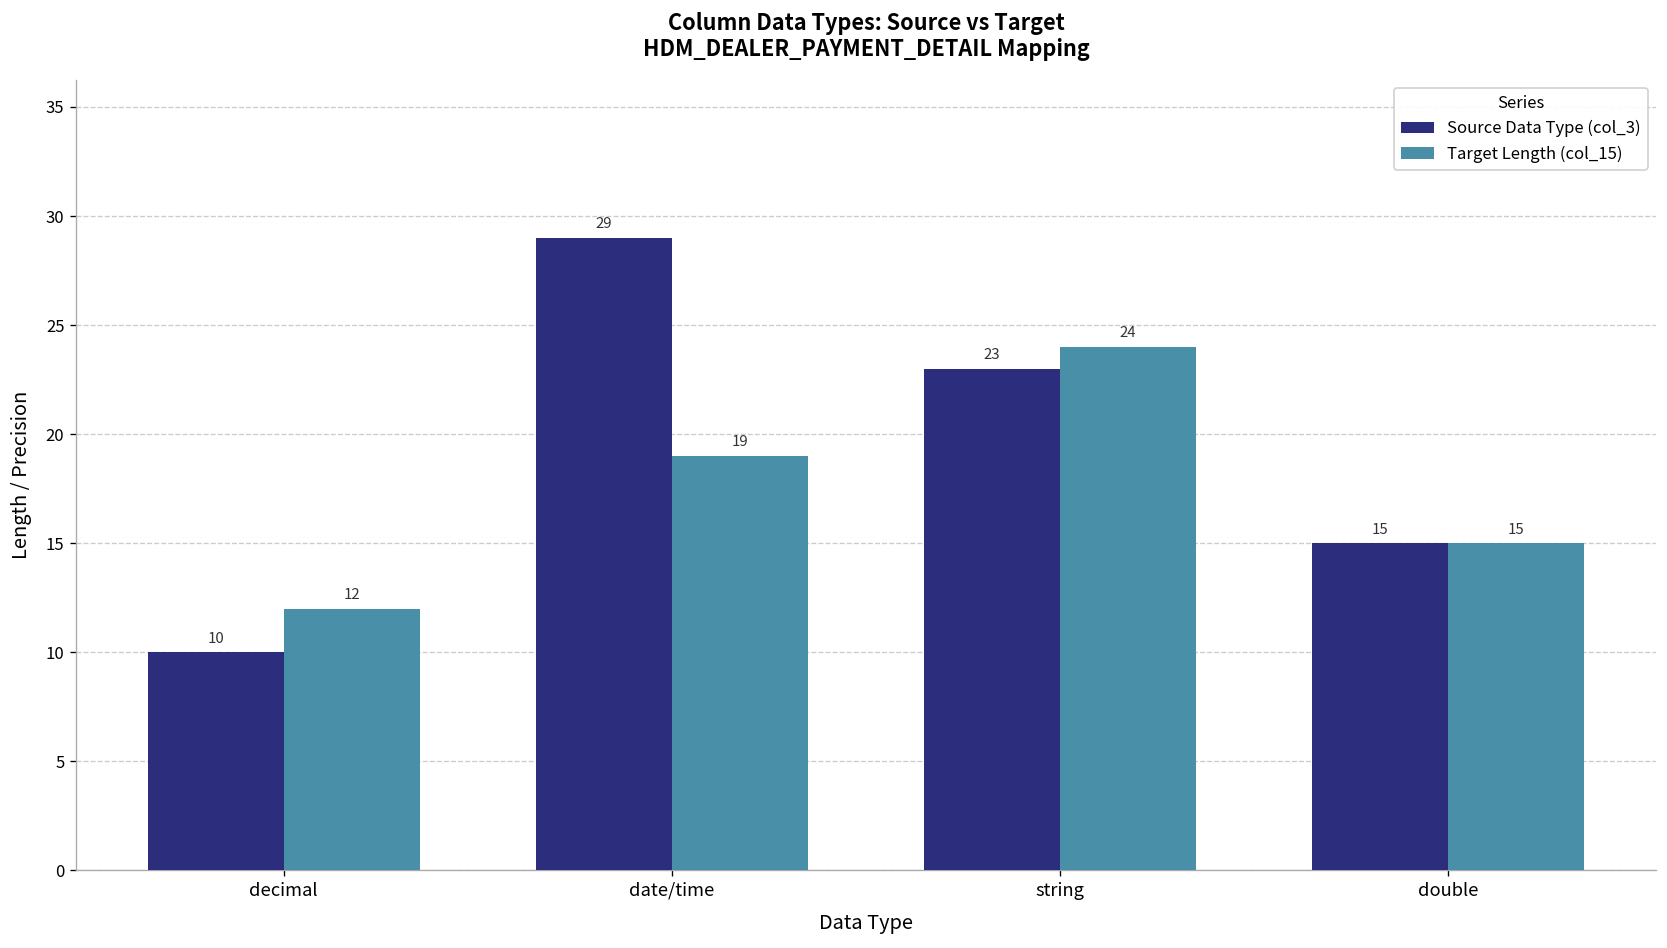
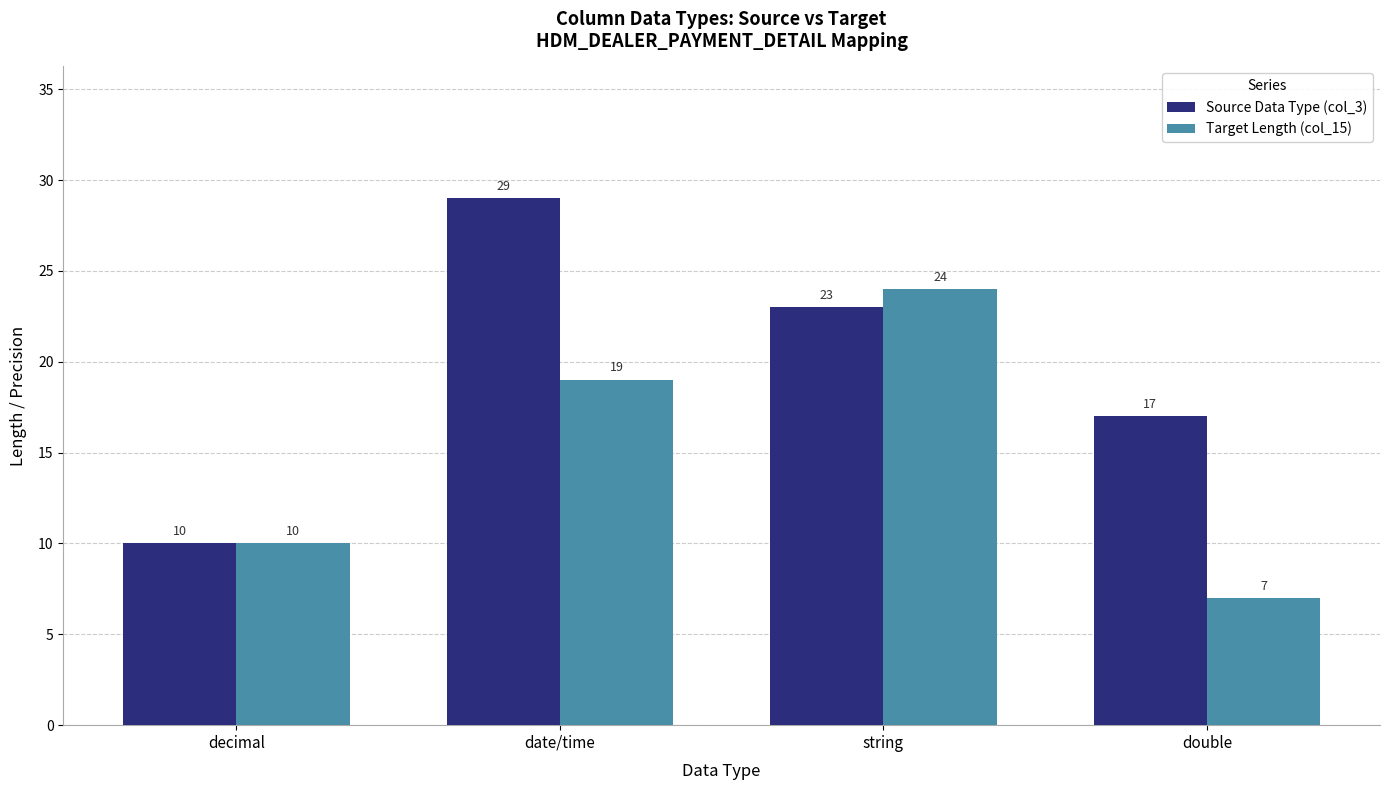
  {
    "Source Data Type (col_3)": {
      "decimal": 10,
      "date/time": 29,
      "string": 23,
-     "double": 15
+     "double": 17
    },
    "Target Length (col_15)": {
-     "decimal": 12,
+     "decimal": 10,
      "date/time": 19,
      "string": 24,
-     "double": 15
+     "double": 7
    }
  }
